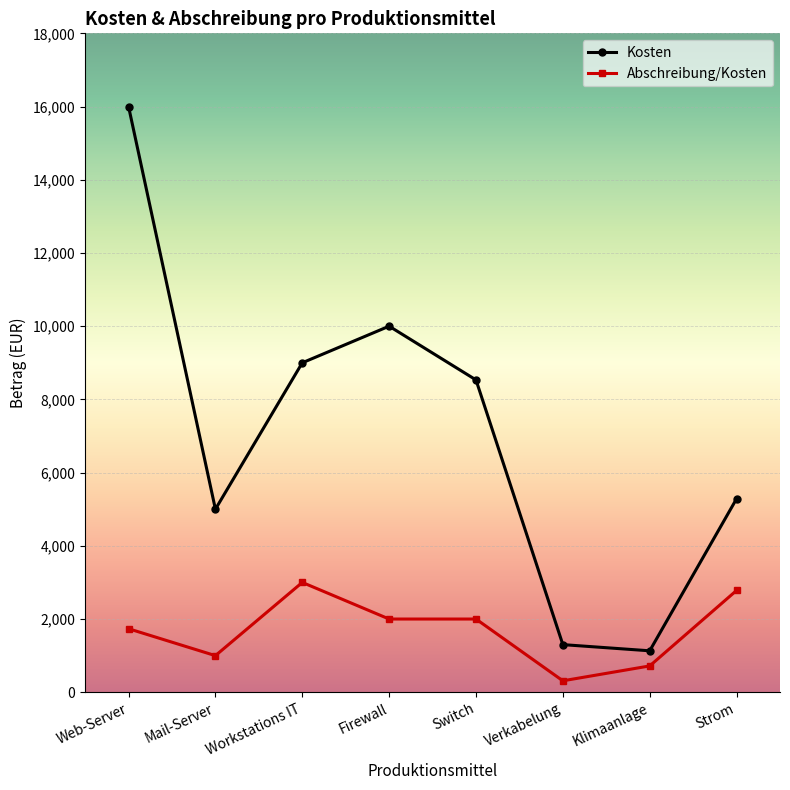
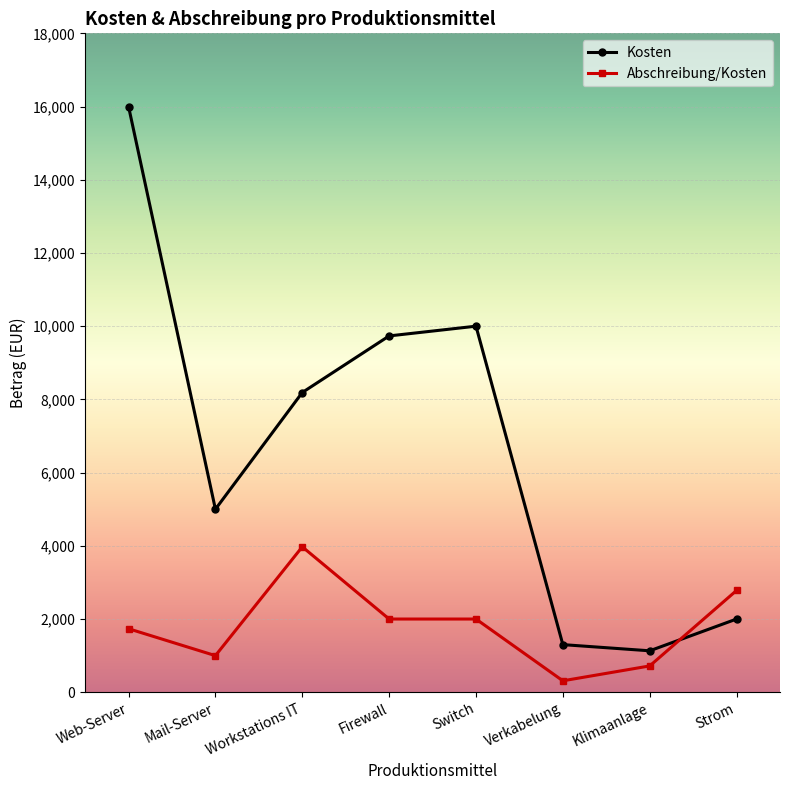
  {
    "Kosten": {
      "Web-Server": "16,000",
      "Mail-Server": "5,000",
-     "Workstations IT": "9,000",
-     "Firewall": "10,000",
-     "Switch": "8,500",
+     "Workstations IT": "8,200",
+     "Firewall": "9,700",
+     "Switch": "10,000",
      "Verkabelung": "1,300",
      "Klimaanlage": "1,100",
-     "Strom": "5,300"
+     "Strom": "2,000"
    },
    "Abschreibung/Kosten": {
      "Web-Server": "1,700",
      "Mail-Server": "1,000",
-     "Workstations IT": "3,000",
+     "Workstations IT": "4,000",
      "Firewall": "2,000",
      "Switch": "2,000",
      "Verkabelung": "300",
      "Klimaanlage": "700",
      "Strom": "2,800"
    }
  }
